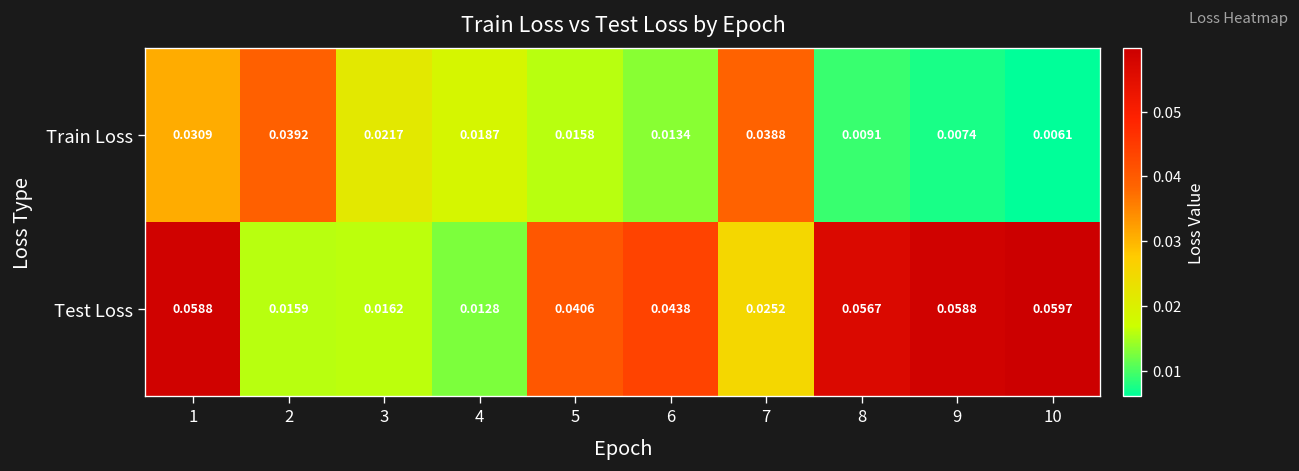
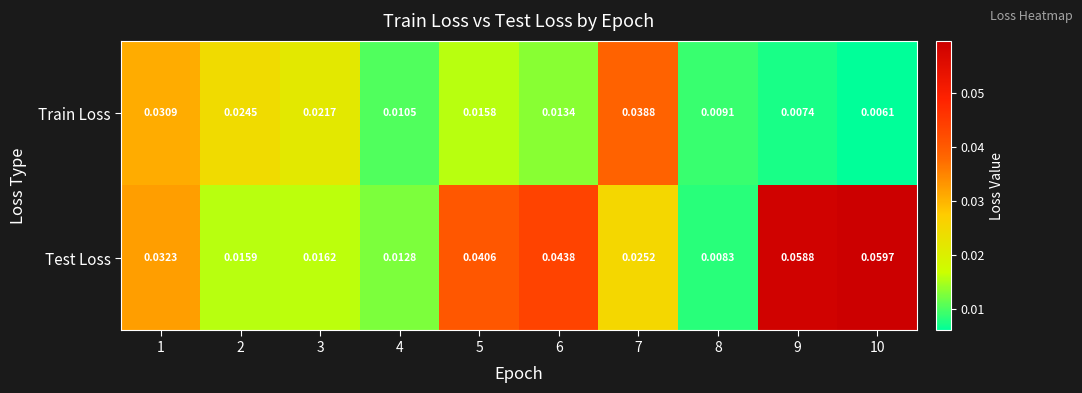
  {
    "Train Loss": {
      "1": 0.0309,
-     "2": 0.0392,
+     "2": 0.0245,
      "3": 0.0217,
-     "4": 0.0187,
+     "4": 0.0105,
      "5": 0.0158,
      "6": 0.0134,
      "7": 0.0388,
      "8": 0.0091,
      "9": 0.0074,
      "10": 0.0061
    },
    "Test Loss": {
-     "1": 0.0588,
+     "1": 0.0323,
      "2": 0.0159,
      "3": 0.0162,
      "4": 0.0128,
      "5": 0.0406,
      "6": 0.0438,
      "7": 0.0252,
-     "8": 0.0567,
+     "8": 0.0083,
      "9": 0.0588,
      "10": 0.0597
    }
  }
